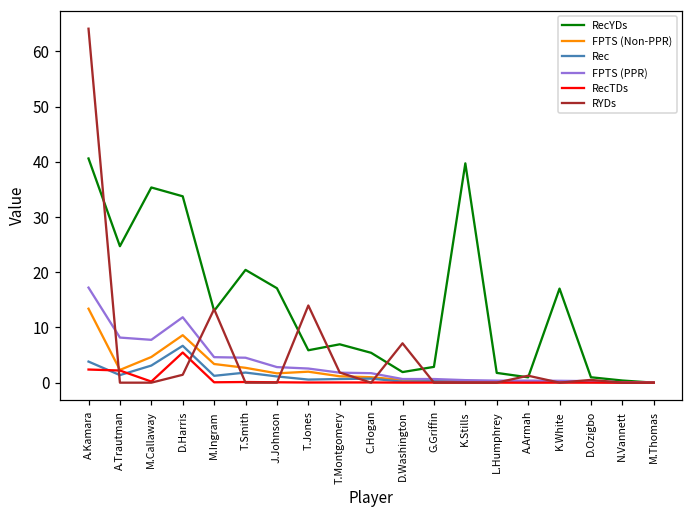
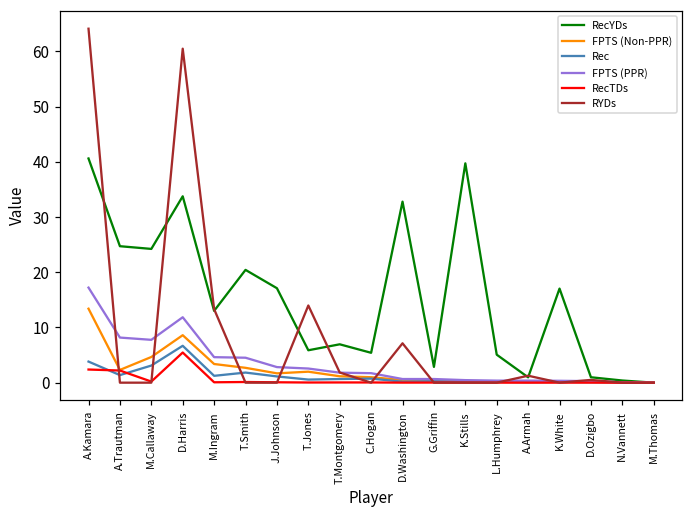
  {
    "RecYDs": {
      "A.Kamara": 41,
      "A.Trautman": 25,
-     "M.Callaway": 35,
+     "M.Callaway": 24,
      "D.Harris": 34,
      "T.Smith": 20,
      "J.Johnson": 17,
      "T.Jones": 6,
      "T.Montgomery": 7,
      "C.Hogan": 5,
-     "D.Washington": 2,
+     "D.Washington": 33,
      "G.Griffin": 3,
      "K.Stills": 40,
-     "L.Humphrey": 2,
+     "L.Humphrey": 5,
      "K.White": 17
    },
    "FPTS (Non-PPR)": {
      "A.Kamara": 13,
      "M.Callaway": 5,
      "D.Harris": 9,
      "M.Ingram": 3,
      "T.Smith": 3,
      "J.Johnson": 2,
      "T.Jones": 2
    },
    "Rec": {
      "A.Kamara": 4,
      "A.Trautman": 1,
      "M.Callaway": 3,
      "D.Harris": 7,
      "M.Ingram": 1,
      "T.Smith": 2,
      "J.Johnson": 1,
      "T.Jones": 1
    },
    "FPTS (PPR)": {
      "A.Kamara": 17,
      "A.Trautman": 8,
      "M.Callaway": 8,
      "D.Harris": 12,
      "M.Ingram": 5,
      "T.Smith": 5,
      "J.Johnson": 3,
      "T.Jones": 3,
      "C.Hogan": 2
    },
    "RecTDs": {
      "A.Kamara": 2,
      "D.Harris": 5,
      "M.Ingram": 0,
      "T.Jones": 0,
      "T.Montgomery": 0
    },
    "RYDs": {
      "A.Kamara": 64,
      "A.Trautman": 0,
-     "D.Harris": 1,
+     "D.Harris": 61,
      "T.Jones": 14,
      "D.Washington": 7
    }
  }
